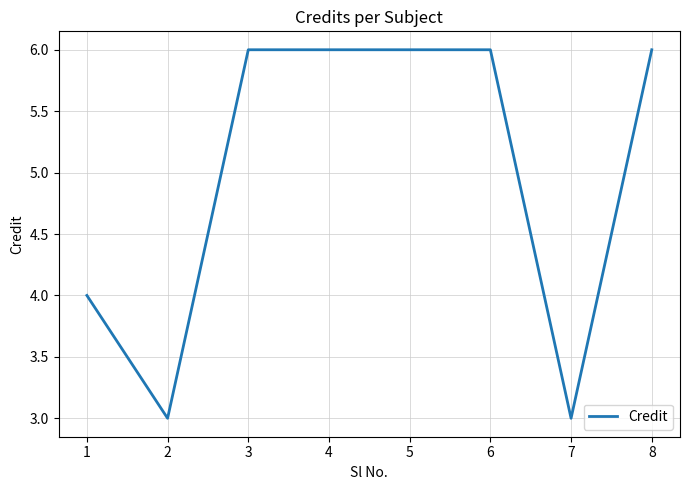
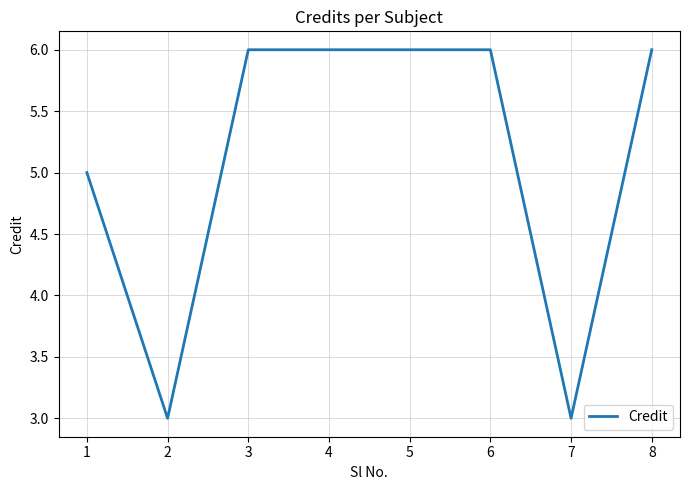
  {
-   "1": 4,
+   "1": 5,
    "2": 3,
    "3": 6,
    "4": 6,
    "5": 6,
    "6": 6,
    "7": 3,
    "8": 6
  }
